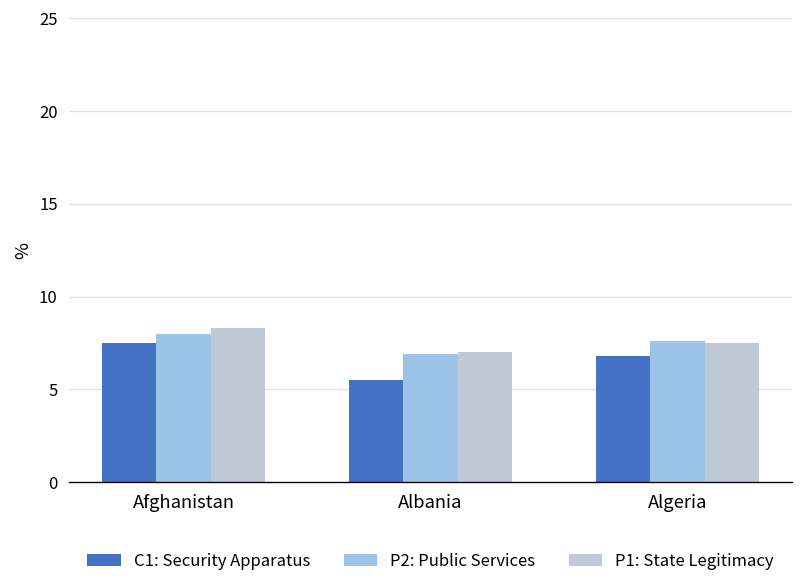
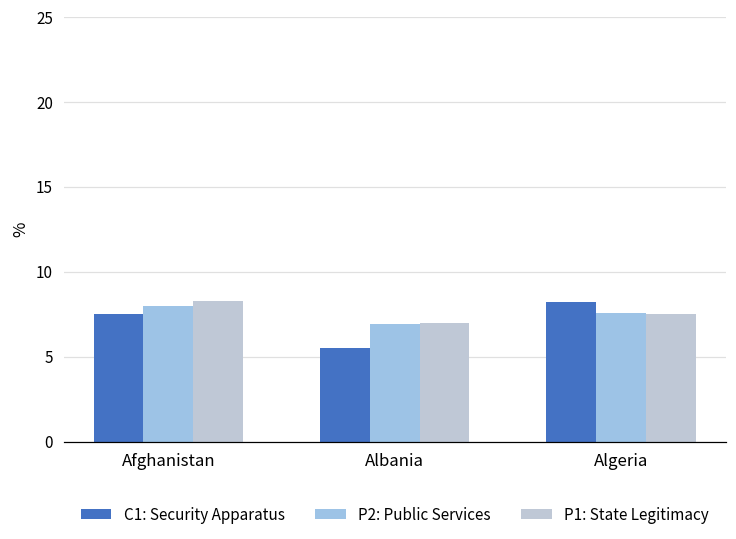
  {
    "C1: Security Apparatus": {
      "Afghanistan": 7.5,
      "Albania": 5.5,
-     "Algeria": 6.8
+     "Algeria": 8.2
    }
  }
